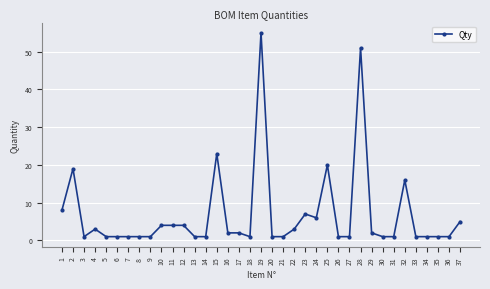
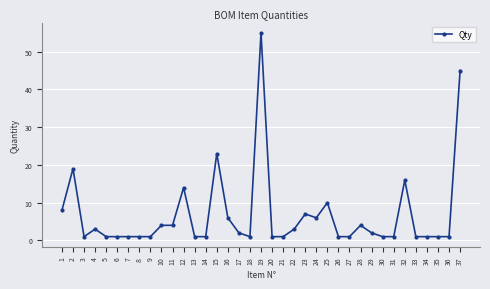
  {
    "1": 8,
    "2": 19,
    "3": 1,
    "4": 3,
    "5": 1,
    "6": 1,
    "7": 1,
    "8": 1,
    "9": 1,
    "10": 4,
    "11": 4,
-   "12": 4,
+   "12": 14,
    "13": 1,
    "14": 1,
    "15": 23,
-   "16": 2,
+   "16": 6,
    "17": 2,
    "18": 1,
    "19": 55,
    "20": 1,
    "21": 1,
    "22": 3,
    "23": 7,
    "24": 6,
-   "25": 20,
+   "25": 10,
    "26": 1,
    "27": 1,
-   "28": 51,
+   "28": 4,
    "29": 2,
    "30": 1,
    "31": 1,
    "32": 16,
    "33": 1,
    "34": 1,
    "35": 1,
    "36": 1,
-   "37": 5
+   "37": 45
  }
